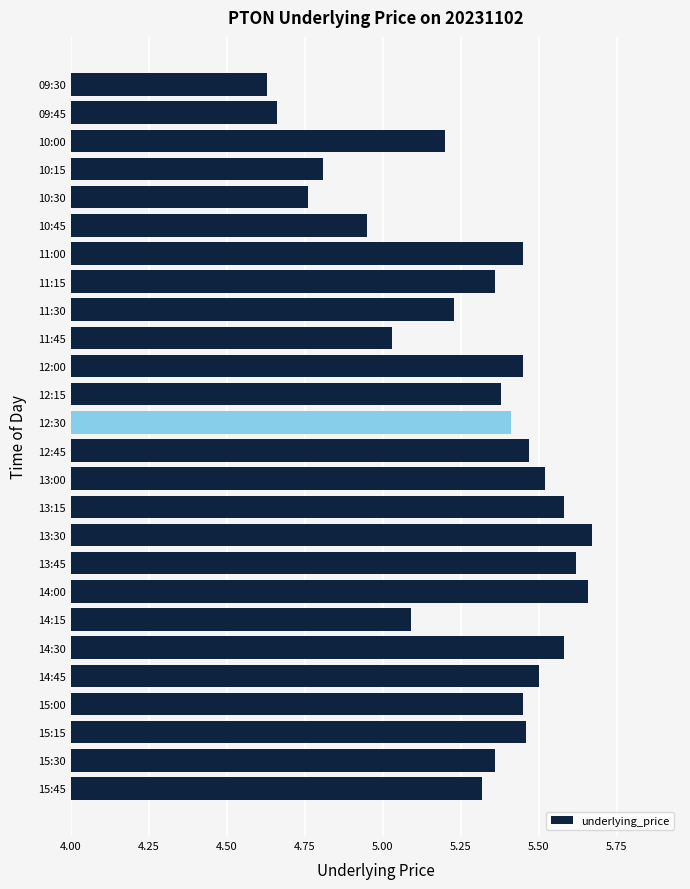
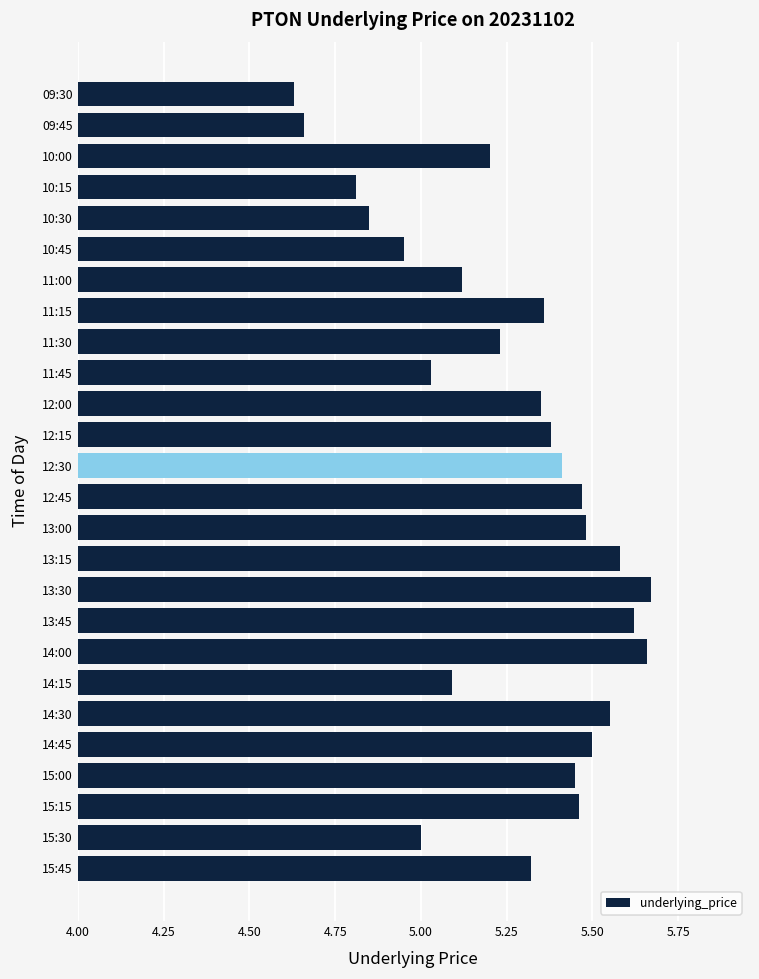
  {
    "09:30": 4.63,
    "09:45": 4.66,
    "10:00": 5.20,
    "10:15": 4.81,
-   "10:30": 4.76,
+   "10:30": 4.85,
    "10:45": 4.95,
-   "11:00": 5.45,
+   "11:00": 5.12,
    "11:15": 5.36,
    "11:30": 5.23,
    "11:45": 5.03,
-   "12:00": 5.45,
+   "12:00": 5.35,
    "12:15": 5.38,
    "12:30": 5.41,
    "12:45": 5.47,
-   "13:00": 5.52,
+   "13:00": 5.48,
    "13:15": 5.58,
    "13:30": 5.67,
    "13:45": 5.62,
    "14:00": 5.66,
    "14:15": 5.09,
-   "14:30": 5.58,
+   "14:30": 5.55,
    "14:45": 5.50,
    "15:00": 5.45,
    "15:15": 5.46,
-   "15:30": 5.36,
+   "15:30": 5.00,
    "15:45": 5.32
  }
